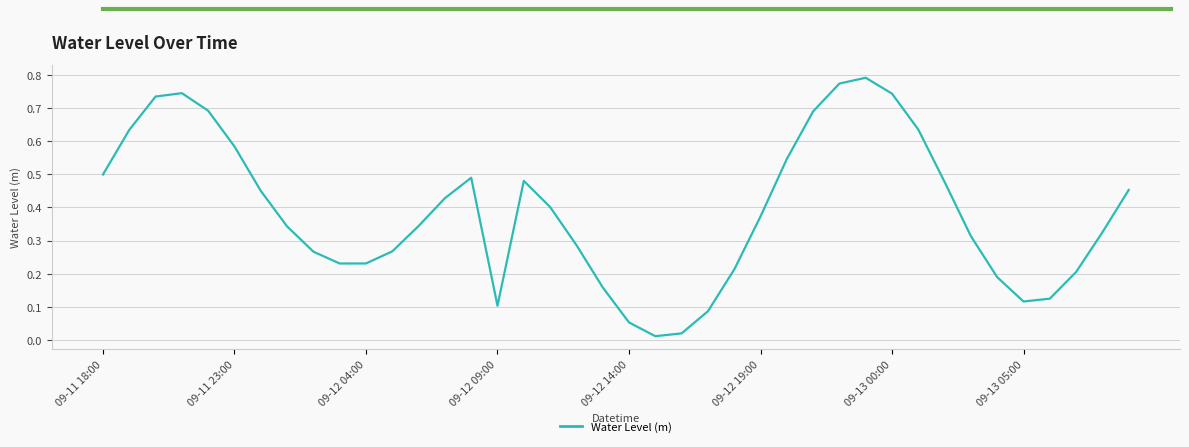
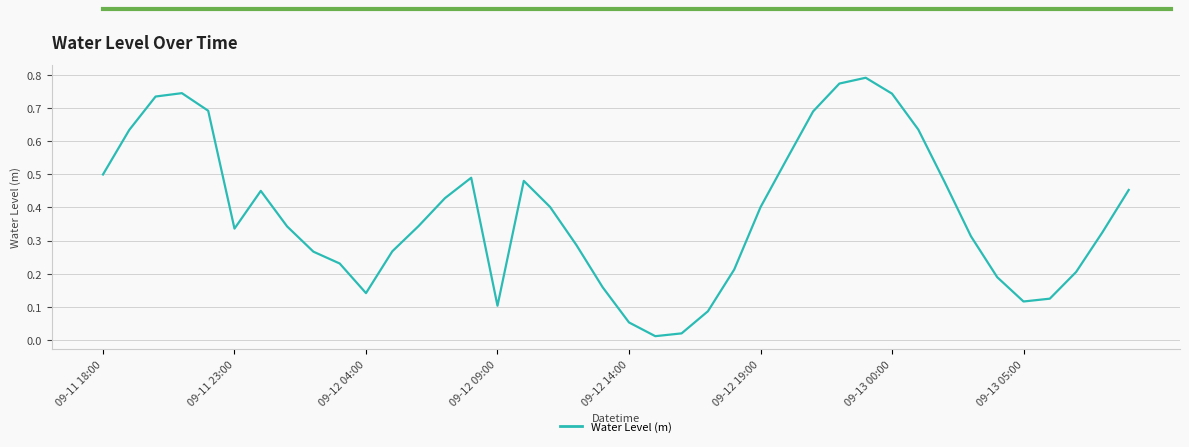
  {
    "09-11 18:00": 0.50,
-   "09-11 23:00": 0.58,
-   "09-12 04:00": 0.23,
+   "09-11 23:00": 0.34,
+   "09-12 04:00": 0.14,
    "09-12 09:00": 0.10,
    "09-12 14:00": 0.05,
-   "09-12 19:00": 0.37,
+   "09-12 19:00": 0.40,
    "09-13 00:00": 0.74,
    "09-13 05:00": 0.12
  }
